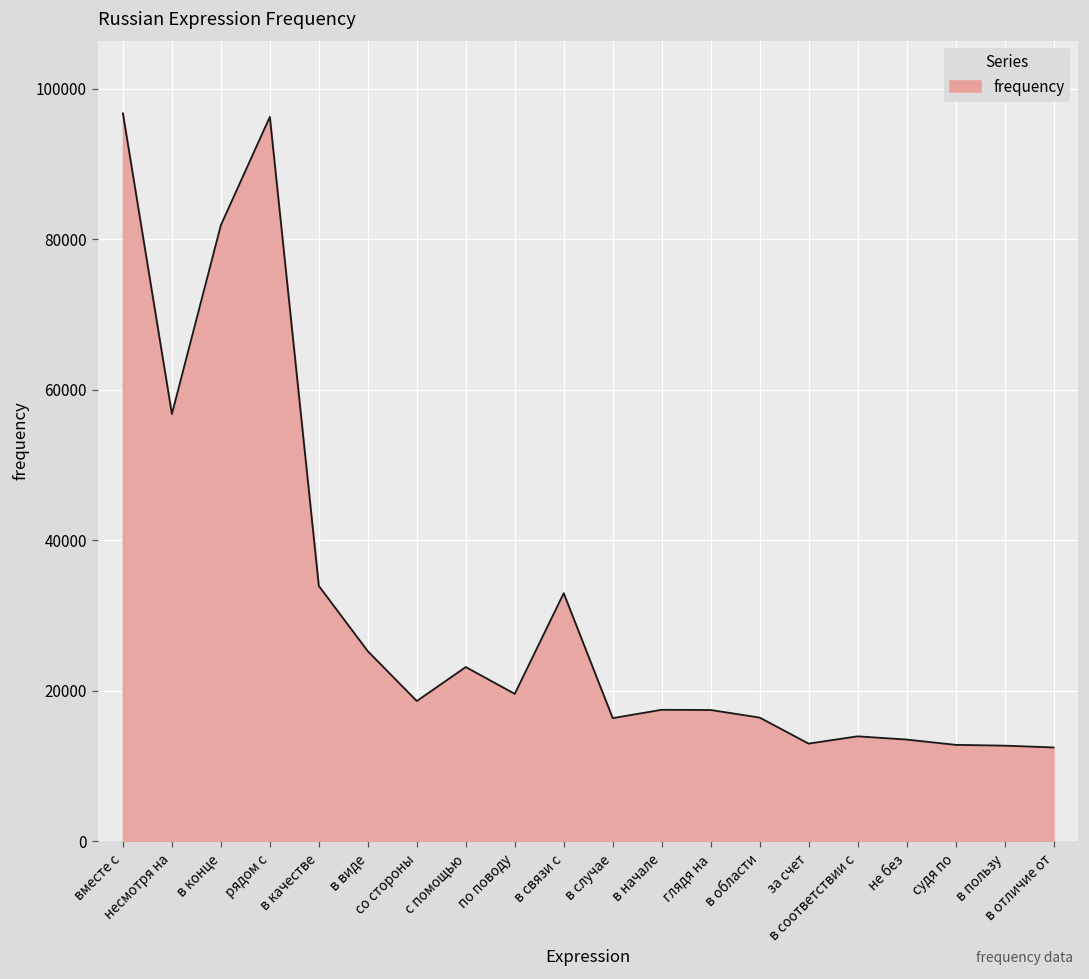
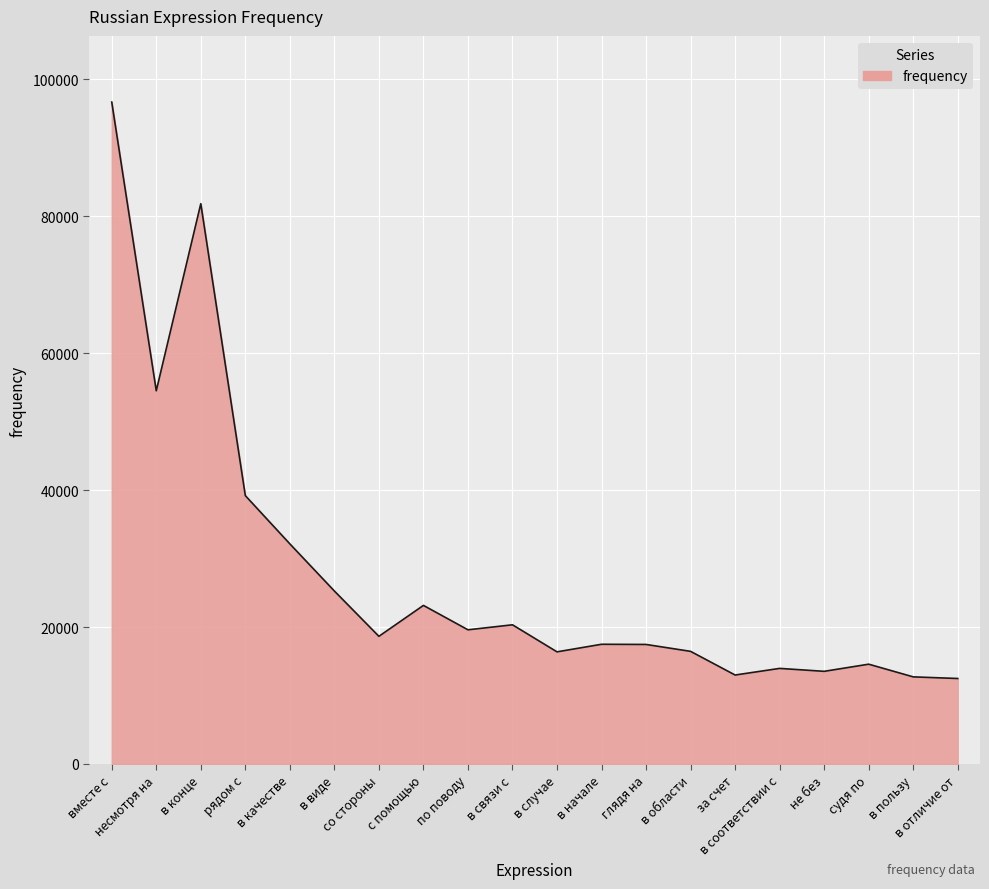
  {
    "вместе с": 97000,
-   "несмотря на": 57000,
+   "несмотря на": 55000,
    "в конце": 82000,
-   "рядом с": 96000,
-   "в качестве": 34000,
+   "рядом с": 39000,
+   "в качестве": 32000,
    "в виде": 25000,
    "со стороны": 19000,
    "с помощью": 23000,
    "по поводу": 20000,
-   "в связи с": 33000,
+   "в связи с": 20000,
    "в случае": 16000,
    "в начале": 17000,
    "глядя на": 17000,
    "в области": 16000,
    "за счет": 13000,
    "в соответствии с": 14000,
    "не без": 14000,
-   "судя по": 13000,
+   "судя по": 15000,
    "в пользу": 13000,
    "в отличие от": 12000
  }
